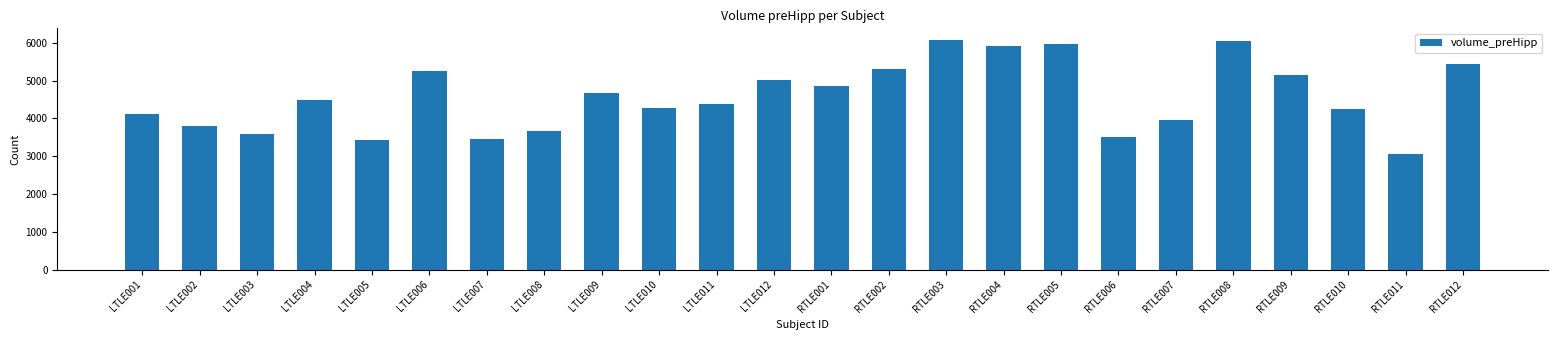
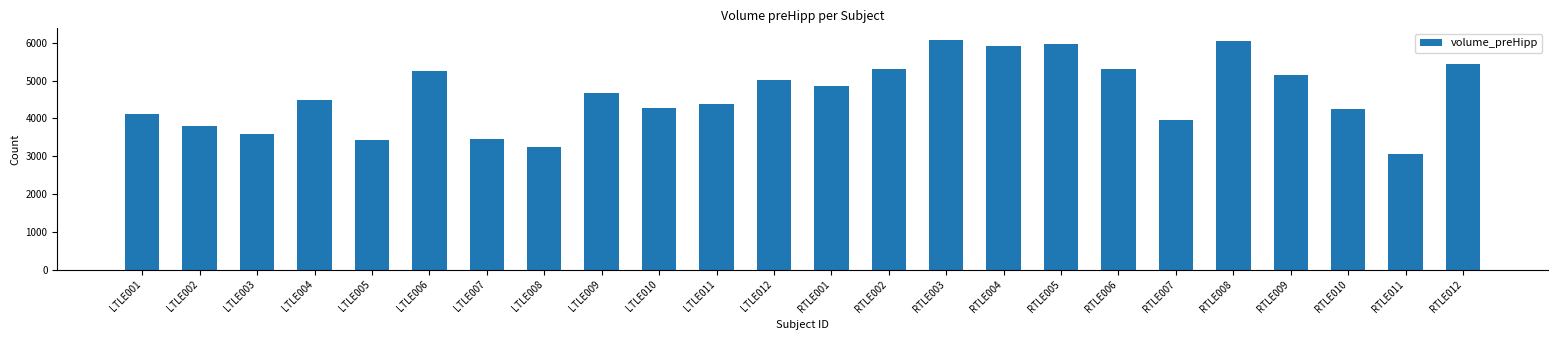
  {
    "LTLE001": 4100,
    "LTLE002": 3800,
    "LTLE003": 3600,
    "LTLE004": 4500,
    "LTLE005": 3400,
    "LTLE006": 5300,
    "LTLE007": 3400,
-   "LTLE008": 3700,
+   "LTLE008": 3300,
    "LTLE009": 4700,
    "LTLE010": 4300,
    "LTLE011": 4400,
    "LTLE012": 5000,
    "RTLE001": 4900,
    "RTLE002": 5300,
    "RTLE003": 6100,
    "RTLE004": 5900,
    "RTLE005": 6000,
-   "RTLE006": 3500,
+   "RTLE006": 5300,
    "RTLE007": 4000,
    "RTLE008": 6000,
    "RTLE009": 5100,
    "RTLE010": 4300,
    "RTLE011": 3100,
    "RTLE012": 5500
  }
